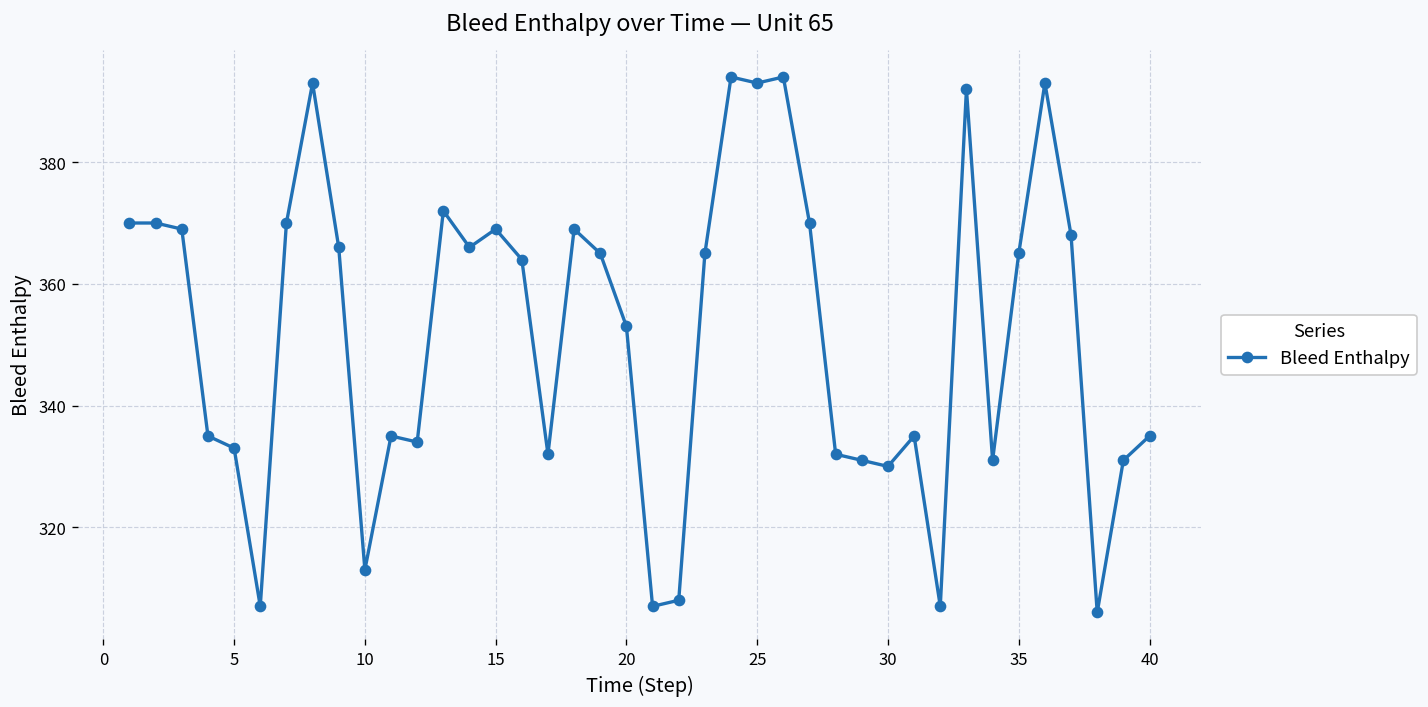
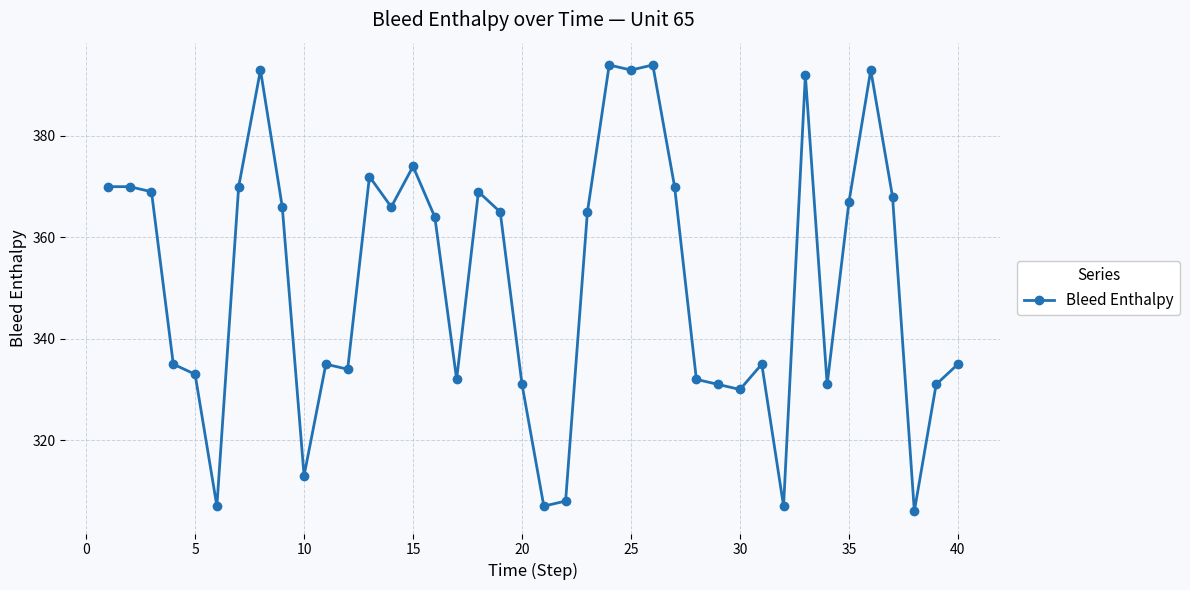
  {
    "5": 333,
    "10": 313,
-   "15": 369,
-   "20": 353,
+   "15": 374,
+   "20": 331,
    "25": 393,
    "30": 330,
-   "35": 365,
+   "35": 367,
    "40": 335
  }
